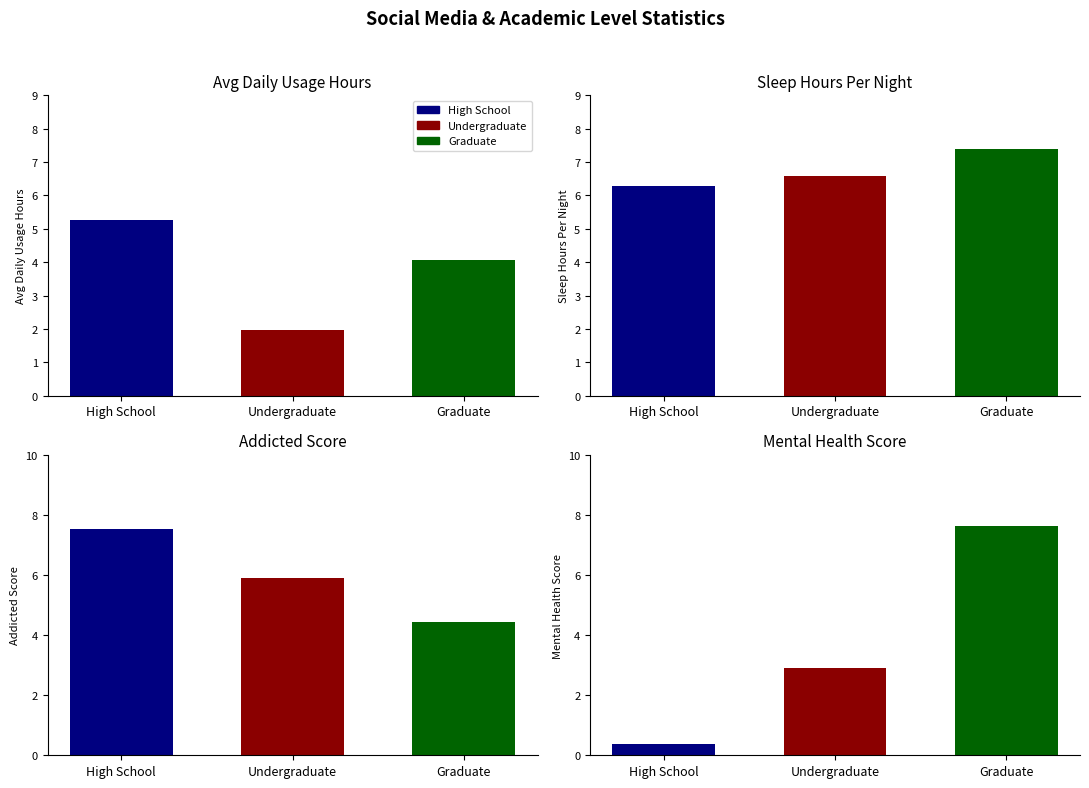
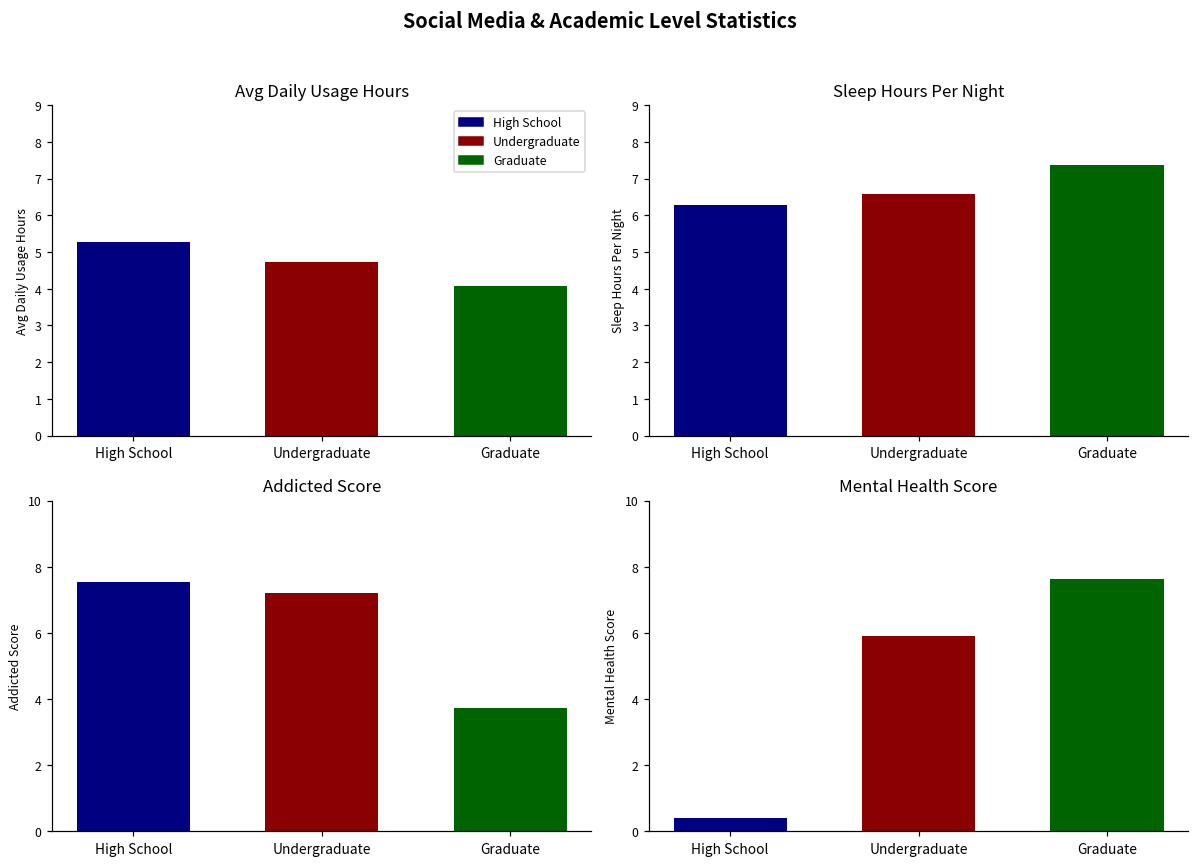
  {
    "Avg Daily Usage Hours": {
      "High School": 5.3,
-     "Undergraduate": 2.0,
+     "Undergraduate": 4.7,
      "Graduate": 4.1
    },
    "Sleep Hours Per Night": {
      "High School": 6.3,
      "Undergraduate": 6.6,
      "Graduate": 7.4
    },
    "Addicted Score": {
      "High School": 7.5,
-     "Undergraduate": 5.9,
-     "Graduate": 4.4
+     "Undergraduate": 7.2,
+     "Graduate": 3.7
    },
    "Mental Health Score": {
      "High School": 0.4,
-     "Undergraduate": 2.9,
+     "Undergraduate": 5.9,
      "Graduate": 7.6
    }
  }
